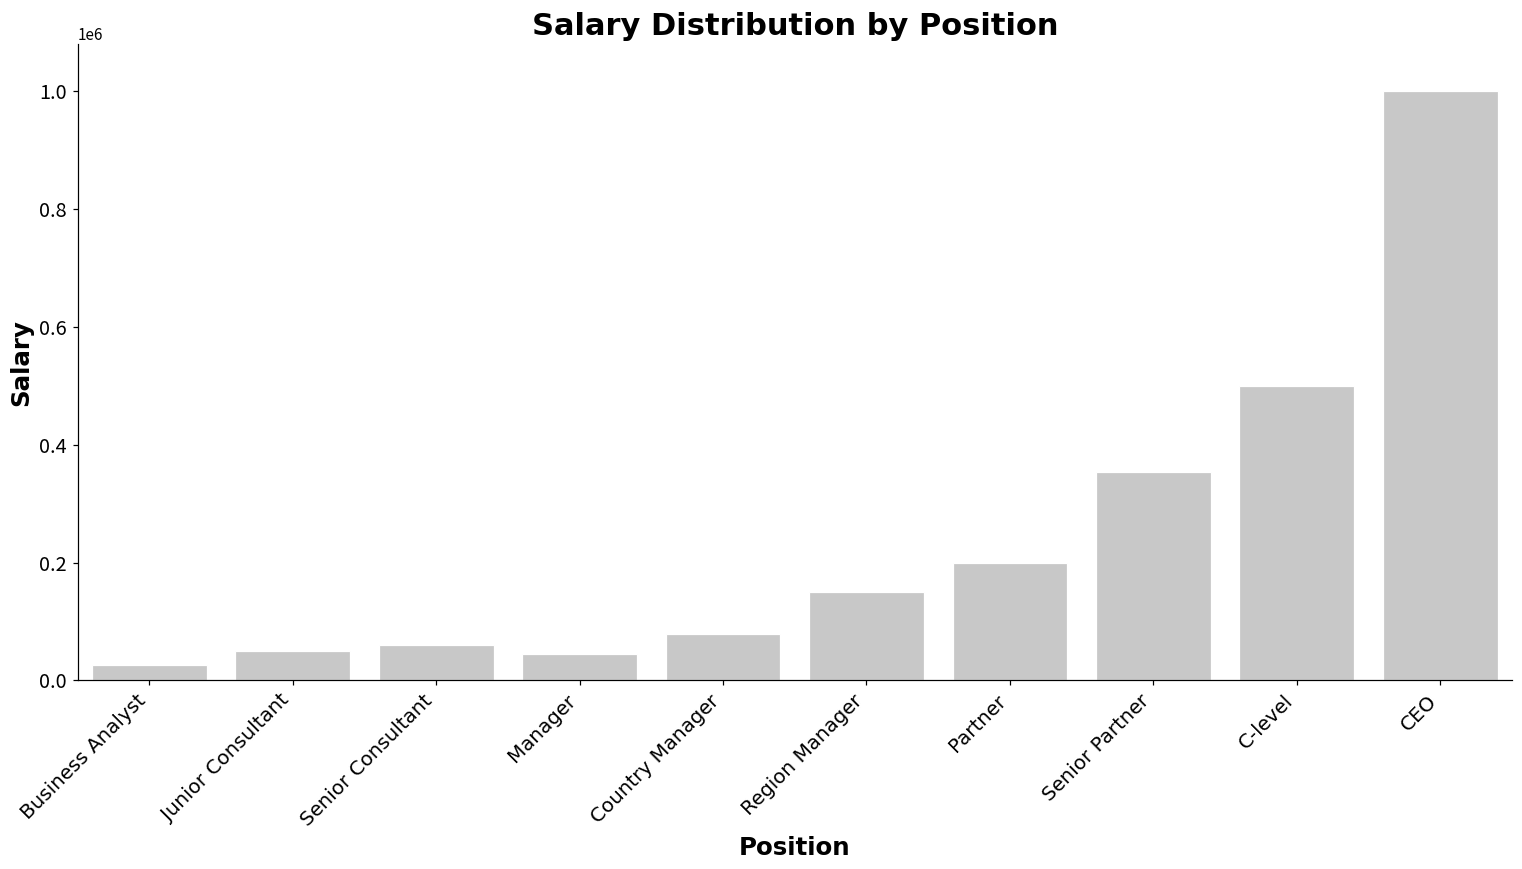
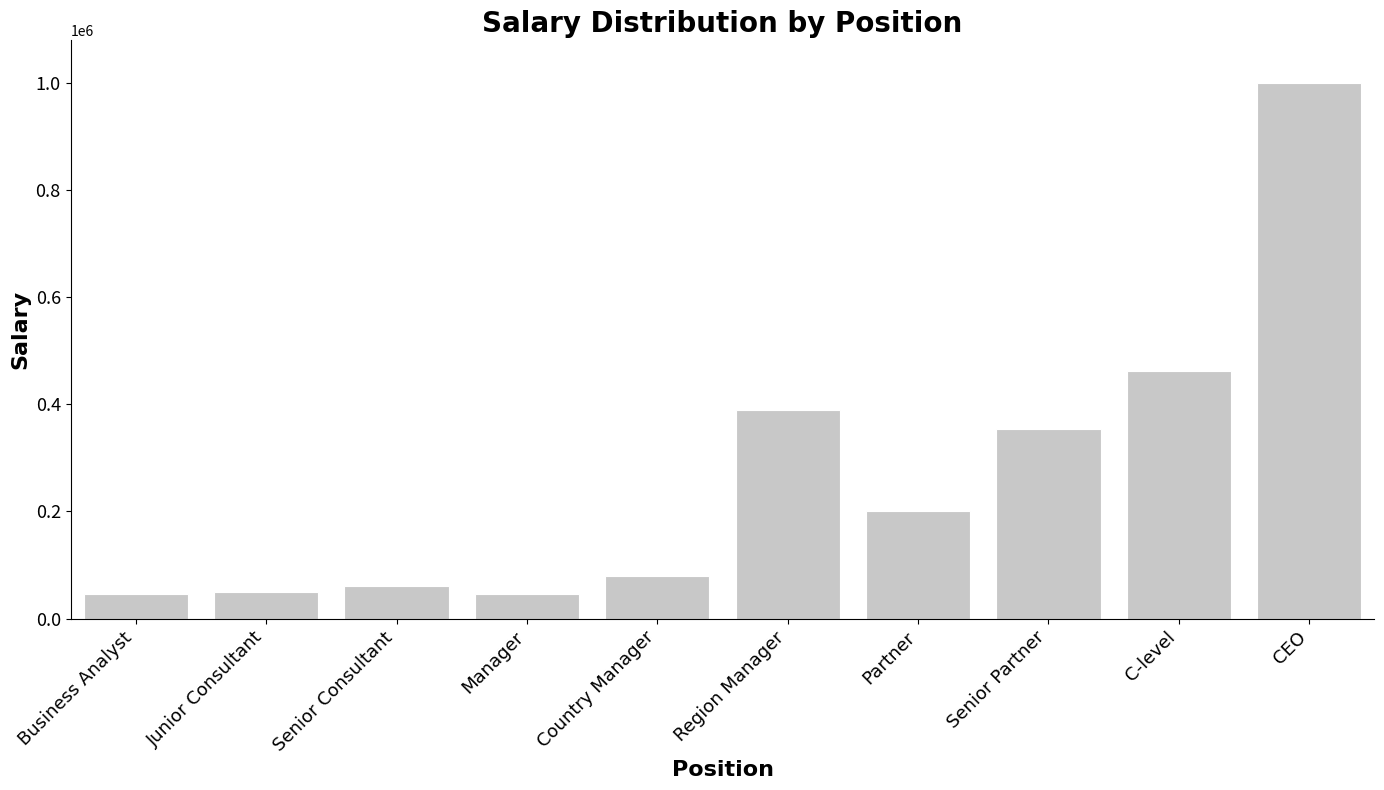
  {
-   "Business Analyst": 30000,
+   "Business Analyst": 50000,
    "Junior Consultant": 50000,
    "Senior Consultant": 60000,
    "Manager": 40000,
    "Country Manager": 80000,
-   "Region Manager": 150000,
+   "Region Manager": 390000,
    "Partner": 200000,
    "Senior Partner": 350000,
-   "C-level": 500000,
+   "C-level": 460000,
    "CEO": 1000000
  }
